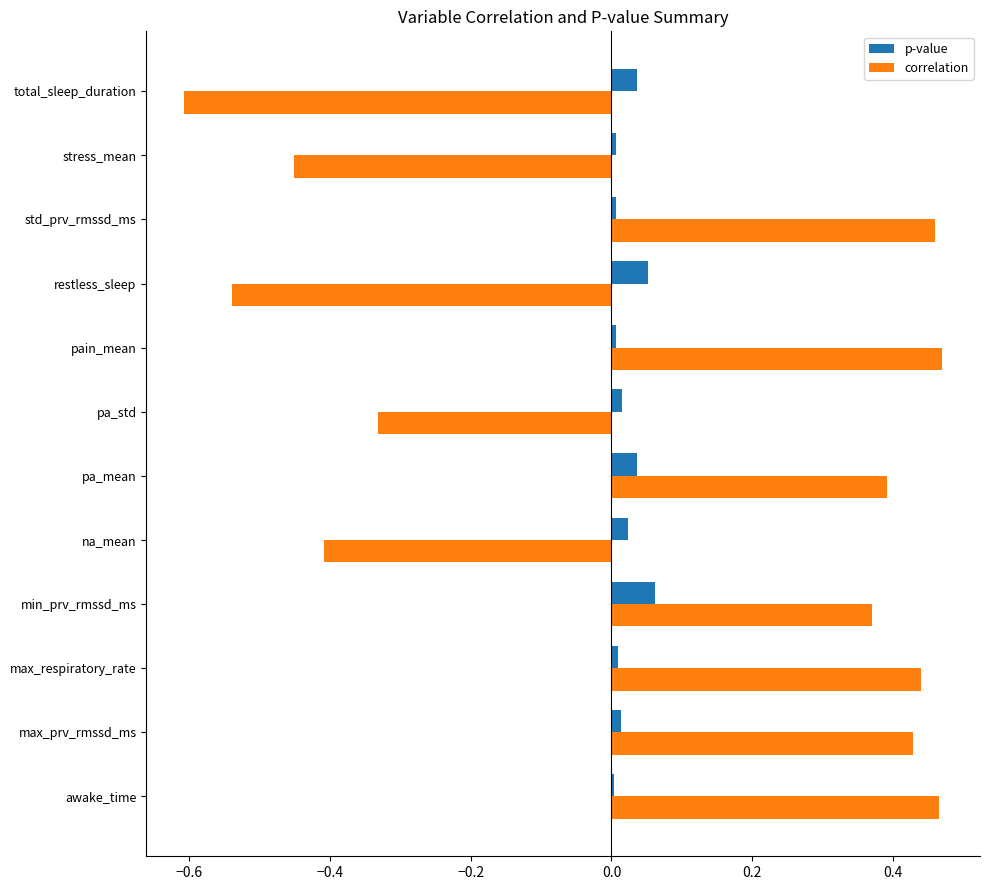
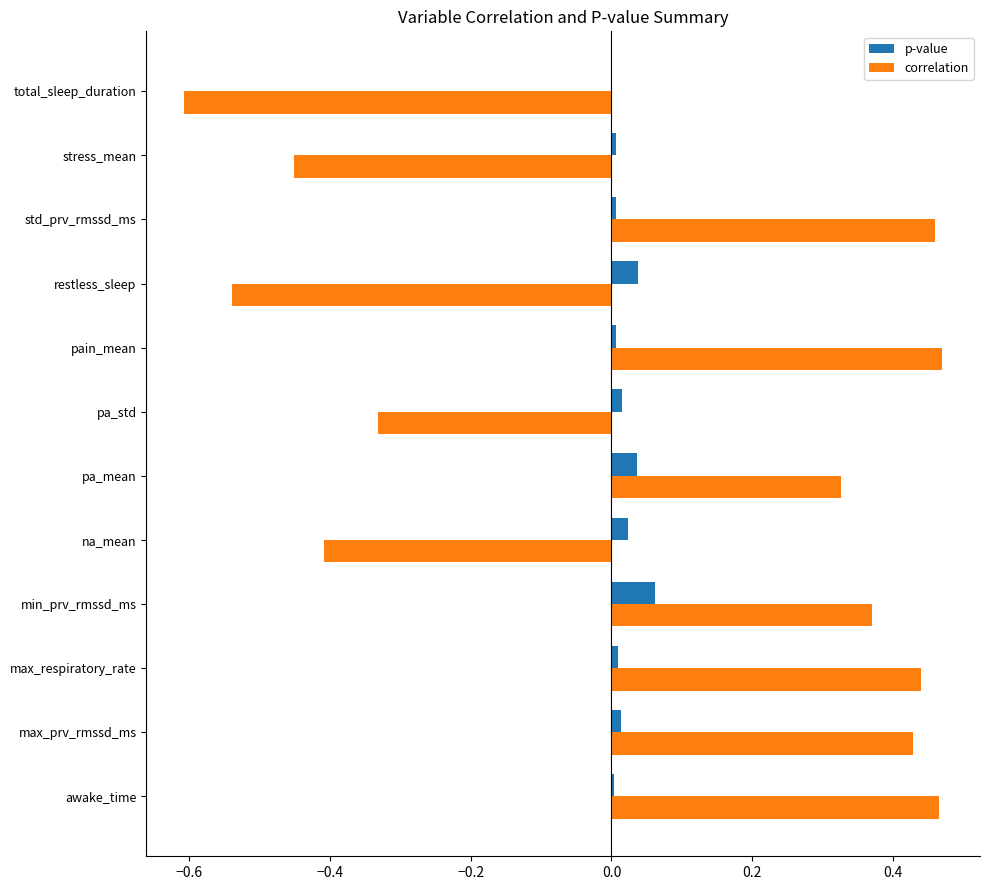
  {
    "p-value": {
-     "total_sleep_duration": 0.04,
+     "total_sleep_duration": 0.00,
      "stress_mean": 0.01,
      "std_prv_rmssd_ms": 0.01,
-     "restless_sleep": 0.05,
+     "restless_sleep": 0.04,
      "pain_mean": 0.01,
      "pa_std": 0.01,
      "pa_mean": 0.04,
      "na_mean": 0.02,
      "min_prv_rmssd_ms": 0.06,
      "max_respiratory_rate": 0.01,
      "max_prv_rmssd_ms": 0.01,
      "awake_time": 0.00
    },
    "correlation": {
      "total_sleep_duration": -0.61,
      "stress_mean": -0.45,
      "std_prv_rmssd_ms": 0.46,
      "restless_sleep": -0.54,
      "pain_mean": 0.47,
      "pa_std": -0.33,
-     "pa_mean": 0.39,
+     "pa_mean": 0.33,
      "na_mean": -0.41,
      "min_prv_rmssd_ms": 0.37,
      "max_respiratory_rate": 0.44,
      "max_prv_rmssd_ms": 0.43,
      "awake_time": 0.47
    }
  }
